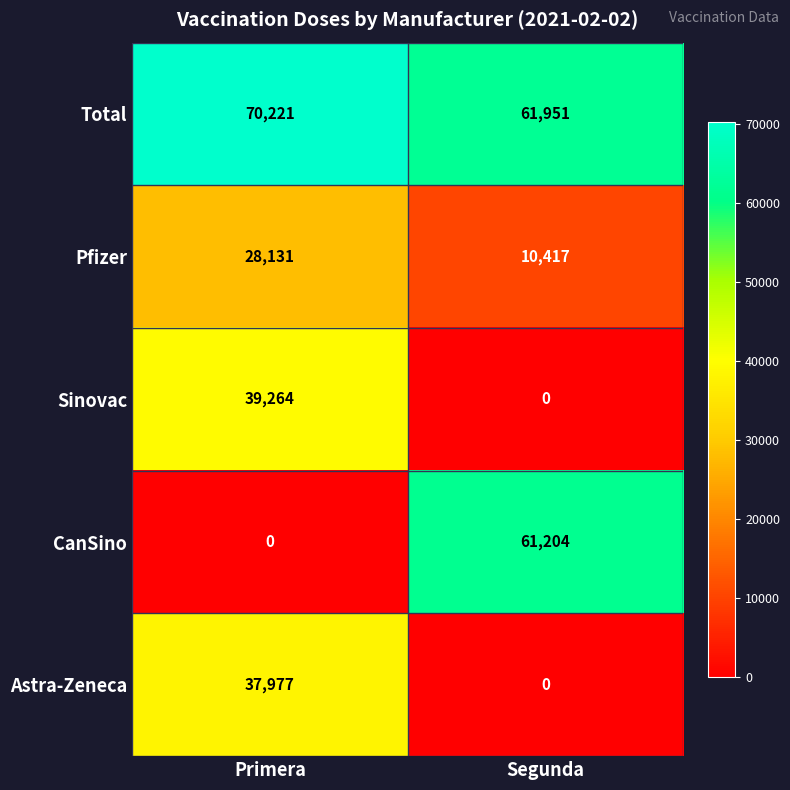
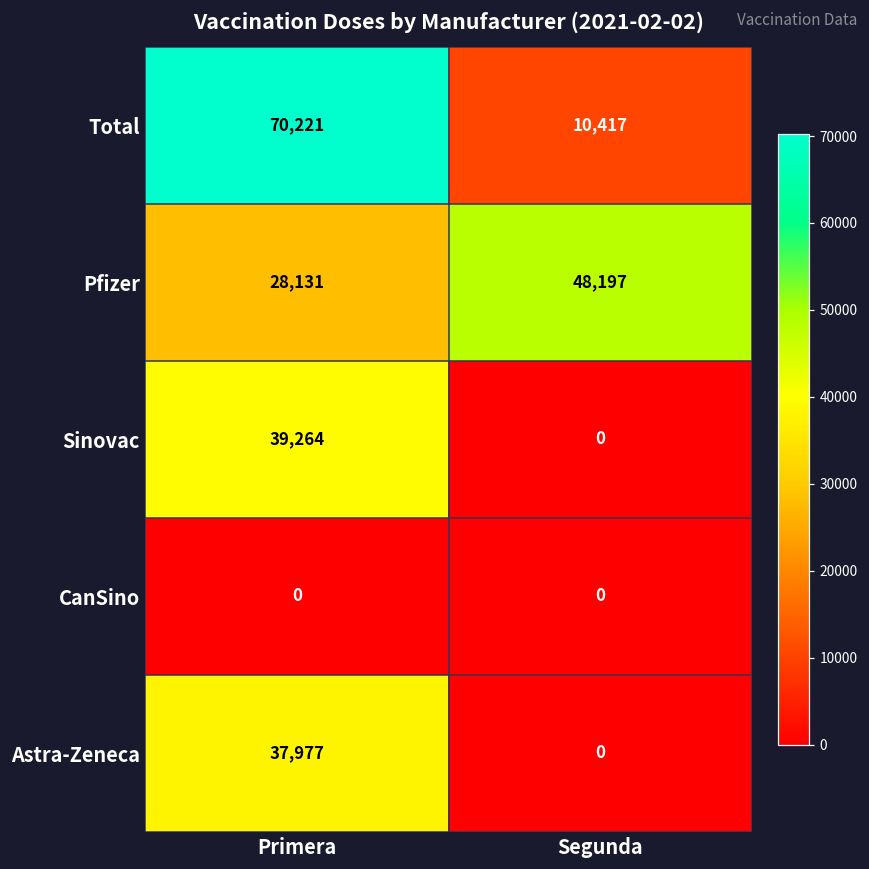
  {
    "Total": {
      "Primera": "70,221",
-     "Segunda": "61,951"
+     "Segunda": "10,417"
    },
    "Pfizer": {
      "Primera": "28,131",
-     "Segunda": "10,417"
+     "Segunda": "48,197"
    },
    "Sinovac": {
      "Primera": "39,264",
      "Segunda": "0"
    },
    "CanSino": {
      "Primera": "0",
-     "Segunda": "61,204"
+     "Segunda": "0"
    },
    "Astra-Zeneca": {
      "Primera": "37,977",
      "Segunda": "0"
    }
  }
